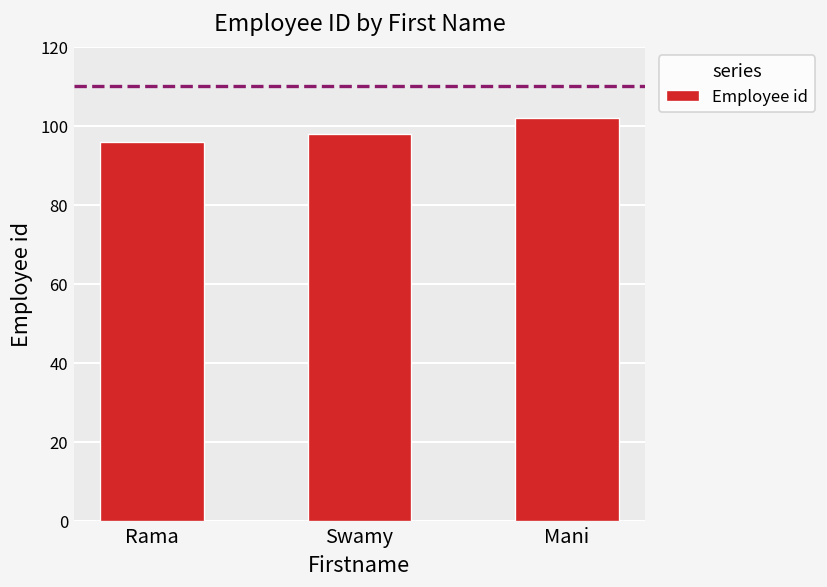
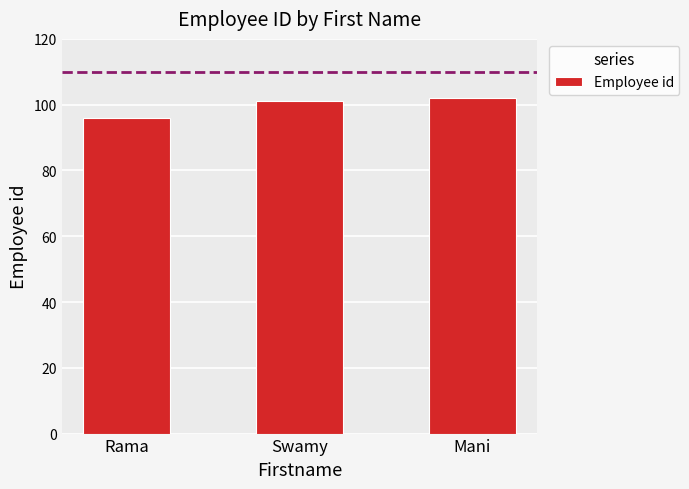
  {
    "Rama": 96,
-   "Swamy": 98,
+   "Swamy": 101,
    "Mani": 102
  }
